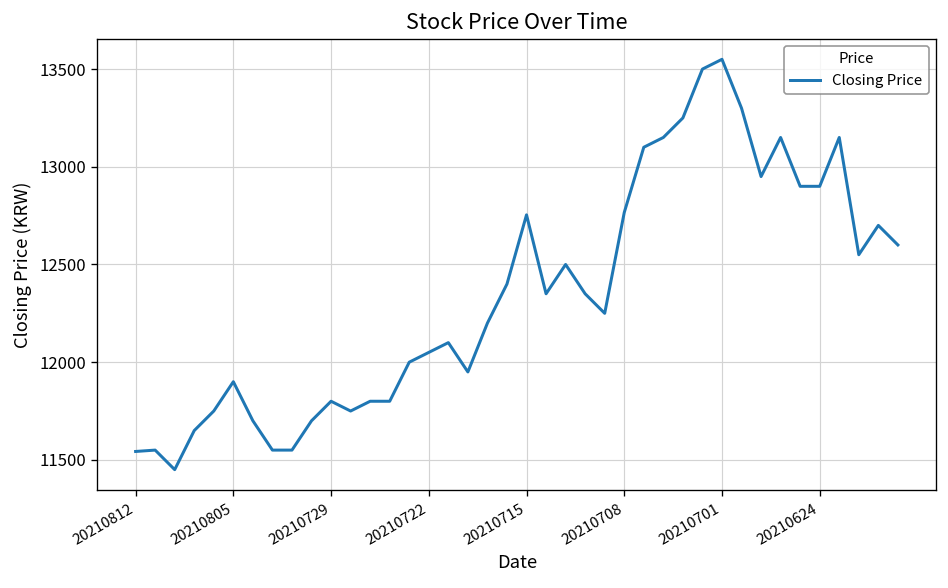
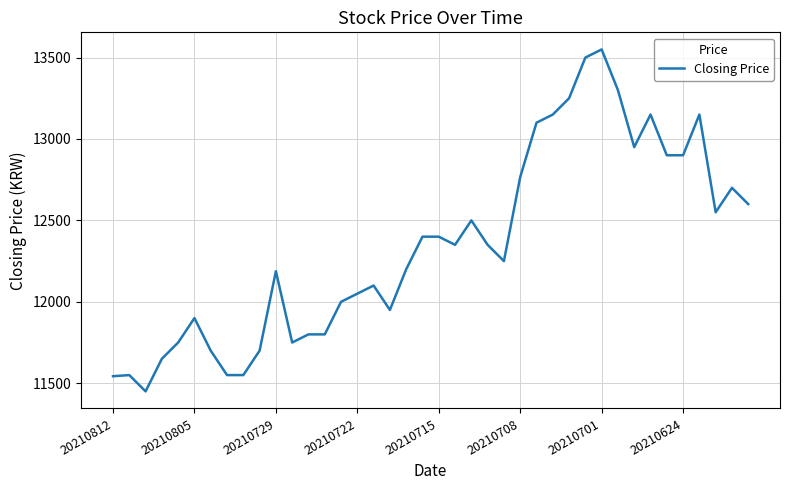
  {
    "20210812": 11540,
    "20210805": 11900,
-   "20210729": 11800,
+   "20210729": 12190,
    "20210722": 12050,
-   "20210715": 12750,
+   "20210715": 12400,
    "20210708": 12770,
    "20210701": 13550,
    "20210624": 12900
  }
